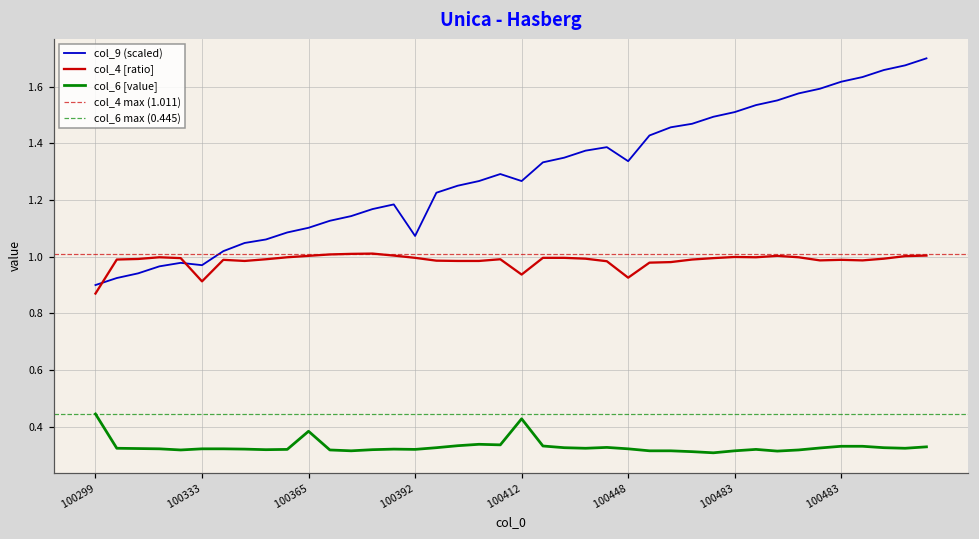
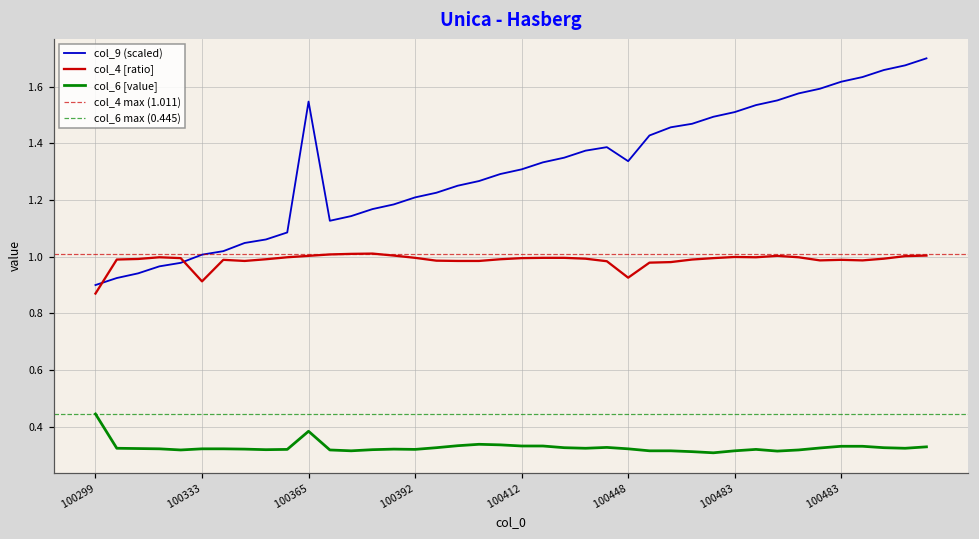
  {
    "col_9 (scaled)": {
      "100299": 0.90,
-     "100333": 0.97,
-     "100365": 1.10,
-     "100392": 1.07,
-     "100412": 1.27,
+     "100333": 1.01,
+     "100365": 1.55,
+     "100392": 1.21,
+     "100412": 1.31,
      "100448": 1.34
    },
    "col_4 [ratio]": {
      "100299": 0.87,
      "100333": 0.91,
      "100365": 1.00,
      "100392": 1.00,
-     "100412": 0.94,
+     "100412": 1.00,
      "100448": 0.93
    },
    "col_6 [value]": {
      "100299": 0.45,
      "100333": 0.32,
      "100365": 0.38,
      "100392": 0.32,
-     "100412": 0.43,
+     "100412": 0.33,
      "100448": 0.32
    }
  }
